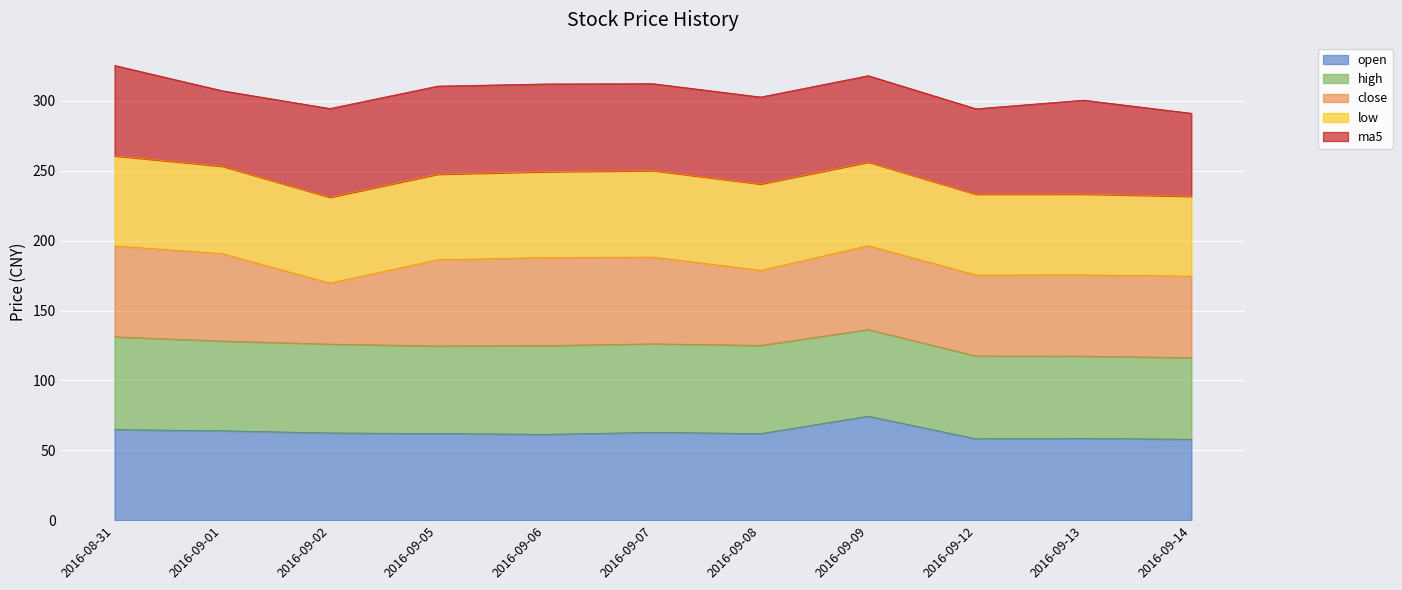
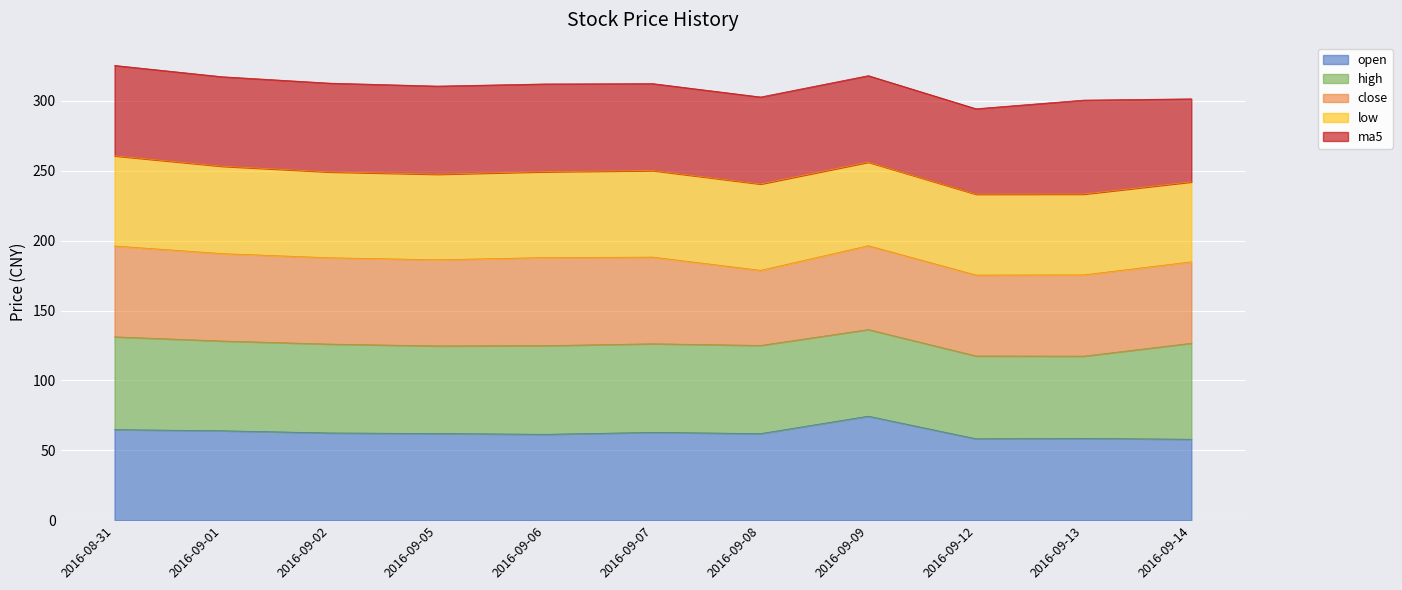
  {
    "open": {
      "2016-08-31": 65,
      "2016-09-01": 64,
      "2016-09-02": 62,
      "2016-09-05": 62,
      "2016-09-06": 61,
      "2016-09-07": 63,
      "2016-09-08": 62,
      "2016-09-09": 74,
      "2016-09-12": 58,
      "2016-09-13": 59,
      "2016-09-14": 58
    },
    "high": {
      "2016-08-31": 66,
      "2016-09-01": 64,
      "2016-09-02": 64,
      "2016-09-05": 63,
      "2016-09-06": 63,
      "2016-09-07": 63,
      "2016-09-08": 63,
      "2016-09-09": 62,
      "2016-09-12": 59,
      "2016-09-13": 59,
-     "2016-09-14": 58
+     "2016-09-14": 69
    },
    "close": {
      "2016-08-31": 65,
      "2016-09-01": 63,
-     "2016-09-02": 44,
+     "2016-09-02": 62,
      "2016-09-05": 62,
      "2016-09-06": 63,
      "2016-09-07": 62,
      "2016-09-08": 54,
      "2016-09-09": 60,
      "2016-09-12": 58,
      "2016-09-13": 58,
      "2016-09-14": 58
    },
    "low": {
      "2016-08-31": 65,
      "2016-09-01": 63,
      "2016-09-02": 61,
      "2016-09-05": 61,
      "2016-09-06": 61,
      "2016-09-07": 62,
      "2016-09-08": 62,
      "2016-09-09": 60,
      "2016-09-12": 58,
      "2016-09-13": 58,
      "2016-09-14": 57
    },
    "ma5": {
      "2016-08-31": 65,
-     "2016-09-01": 54,
+     "2016-09-01": 64,
      "2016-09-02": 64,
      "2016-09-05": 63,
      "2016-09-06": 63,
      "2016-09-07": 62,
      "2016-09-08": 62,
      "2016-09-09": 62,
      "2016-09-12": 61,
      "2016-09-13": 67,
      "2016-09-14": 59
    }
  }
